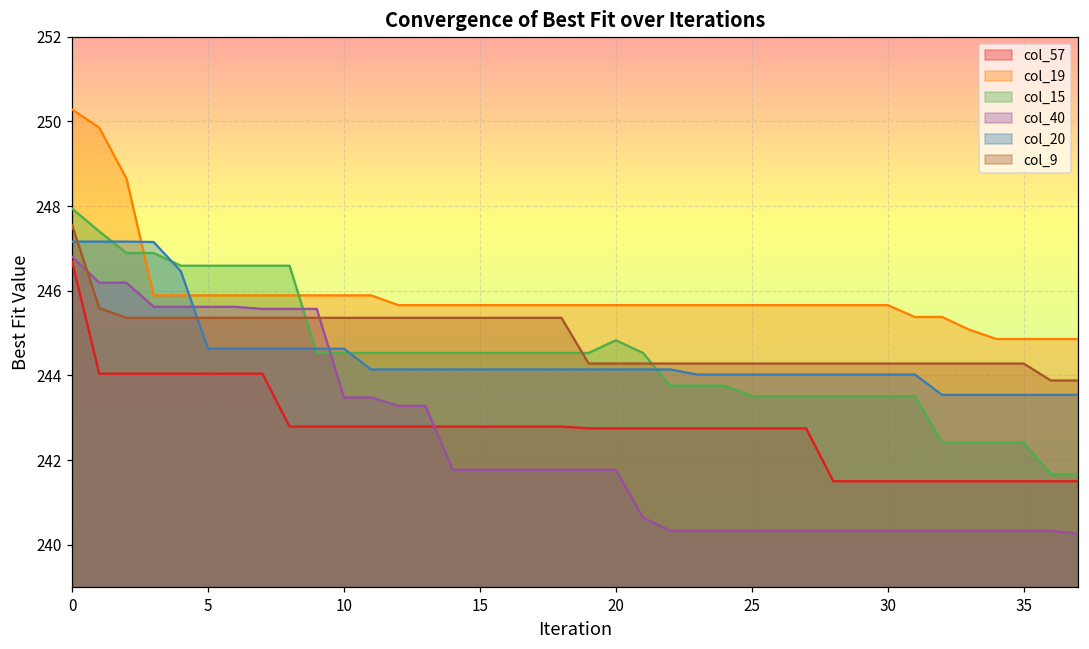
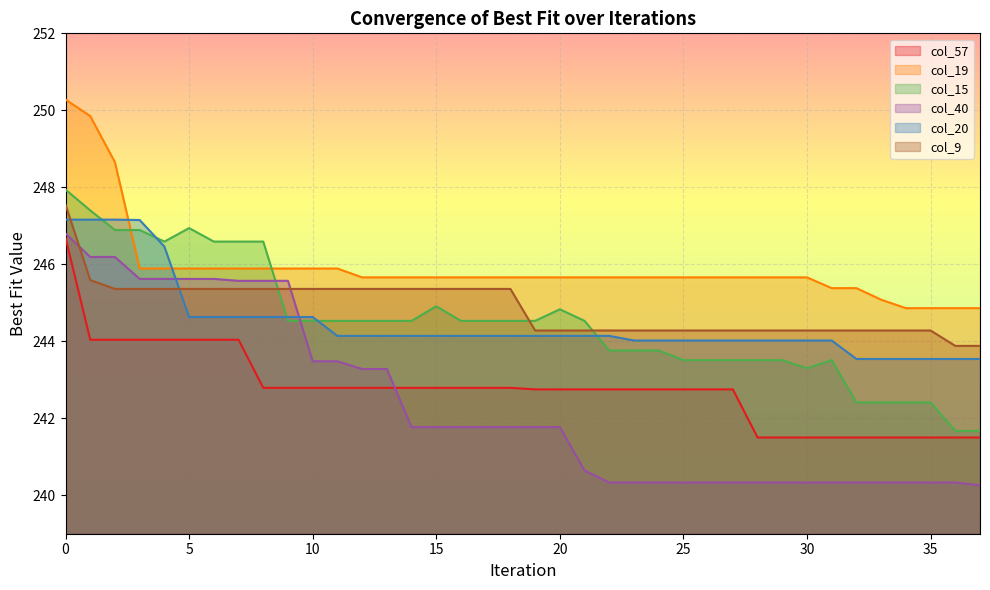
  {
    "col_15": {
      "0": 247.9,
-     "5": 246.6,
+     "5": 246.9,
      "10": 244.5,
-     "15": 244.5,
+     "15": 244.9,
      "20": 244.8,
      "25": 243.5,
-     "30": 243.5,
+     "30": 243.3,
      "35": 242.4
    }
  }
